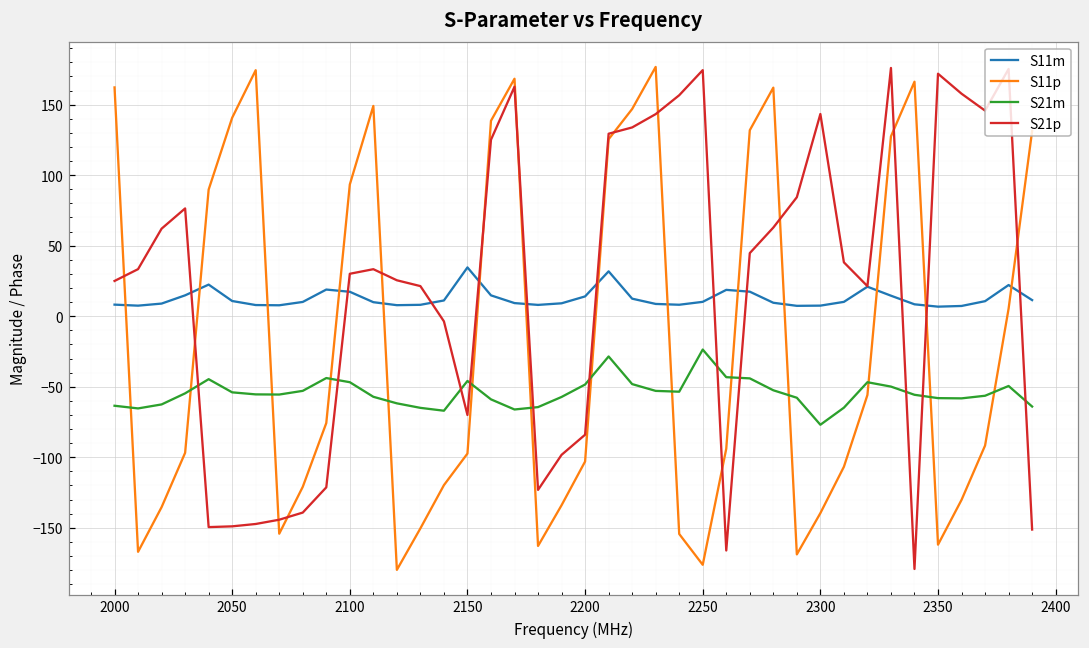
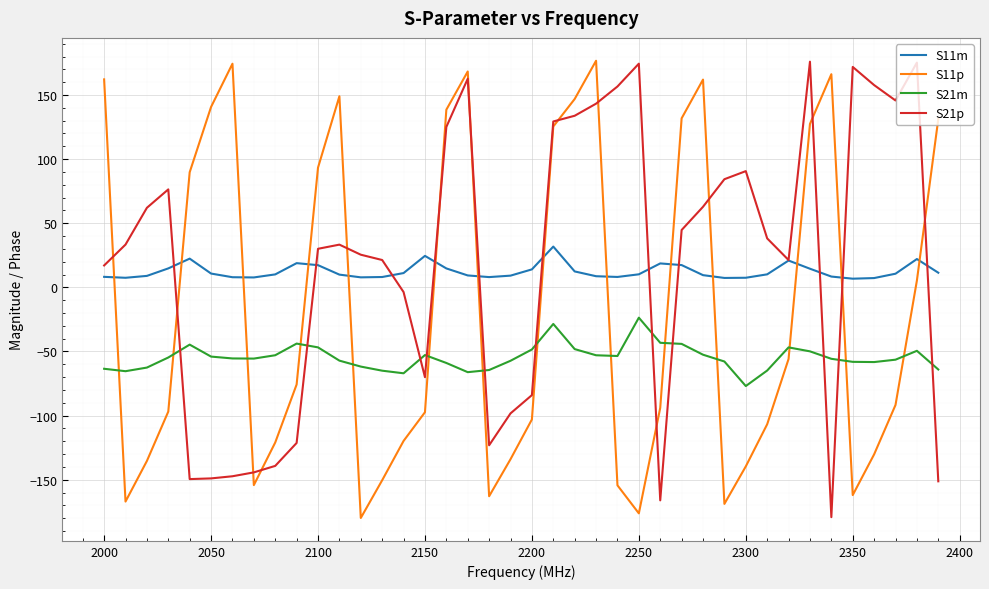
  {
    "S11m": {
      "2000": 8,
      "2050": 11,
      "2100": 17,
-     "2150": 35,
+     "2150": 25,
      "2200": 14,
      "2250": 10,
      "2300": 7,
      "2350": 7
    },
    "S11p": {
      "2000": 162,
      "2050": 141,
      "2100": 93,
      "2150": -97,
      "2200": -103,
      "2250": -176,
      "2300": -140,
      "2350": -162
    },
    "S21m": {
      "2000": -63,
      "2050": -54,
      "2100": -47,
-     "2150": -46,
+     "2150": -53,
      "2200": -48,
      "2250": -24,
      "2300": -77,
      "2350": -58
    },
    "S21p": {
-     "2000": 25,
+     "2000": 17,
      "2050": -149,
      "2100": 30,
      "2150": -70,
      "2200": -84,
      "2250": 174,
-     "2300": 143,
+     "2300": 91,
      "2350": 172
    }
  }
